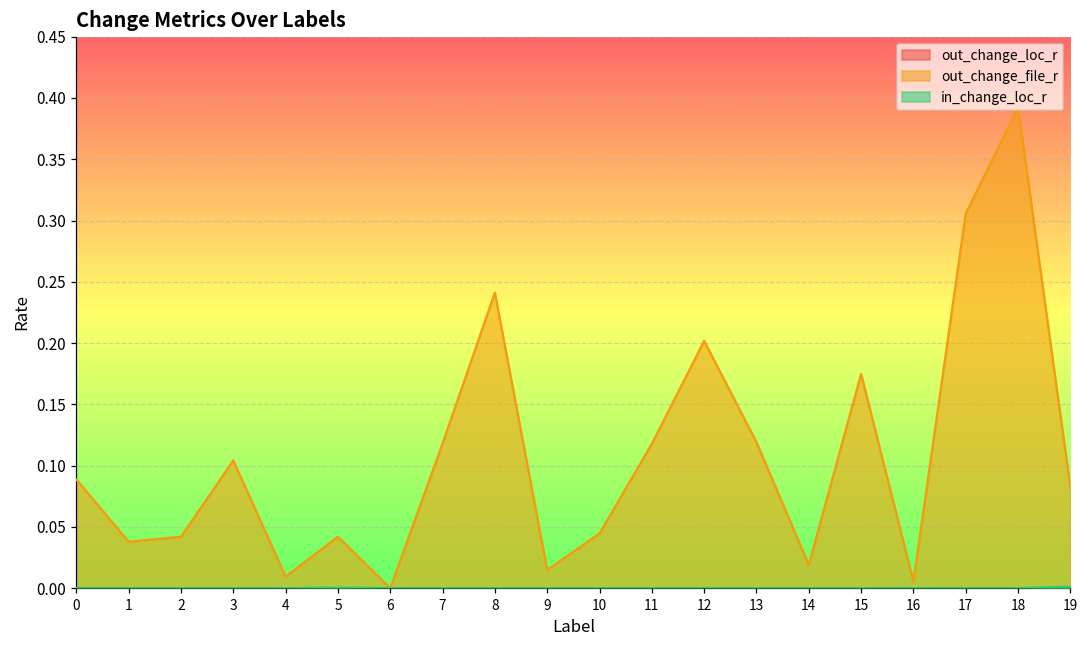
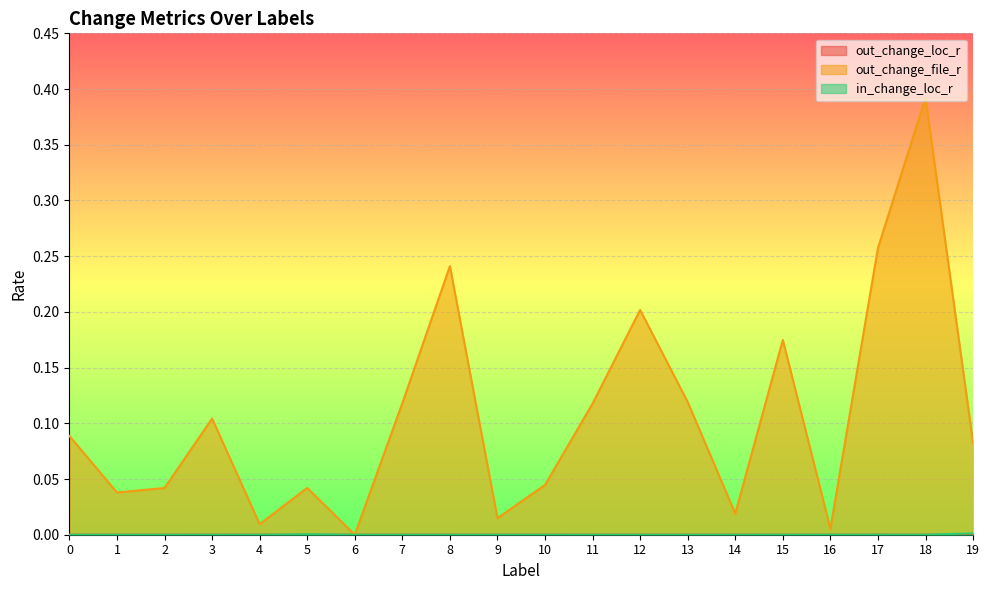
  {
    "out_change_file_r": {
      "0": 0.089,
      "1": 0.038,
      "2": 0.042,
      "3": 0.104,
      "4": 0.009,
      "5": 0.042,
      "7": 0.118,
      "8": 0.241,
      "9": 0.015,
      "10": 0.045,
      "11": 0.118,
      "12": 0.202,
      "13": 0.119,
      "14": 0.019,
      "15": 0.175,
      "16": 0.005,
-     "17": 0.306,
+     "17": 0.257,
      "19": 0.082
    }
  }
